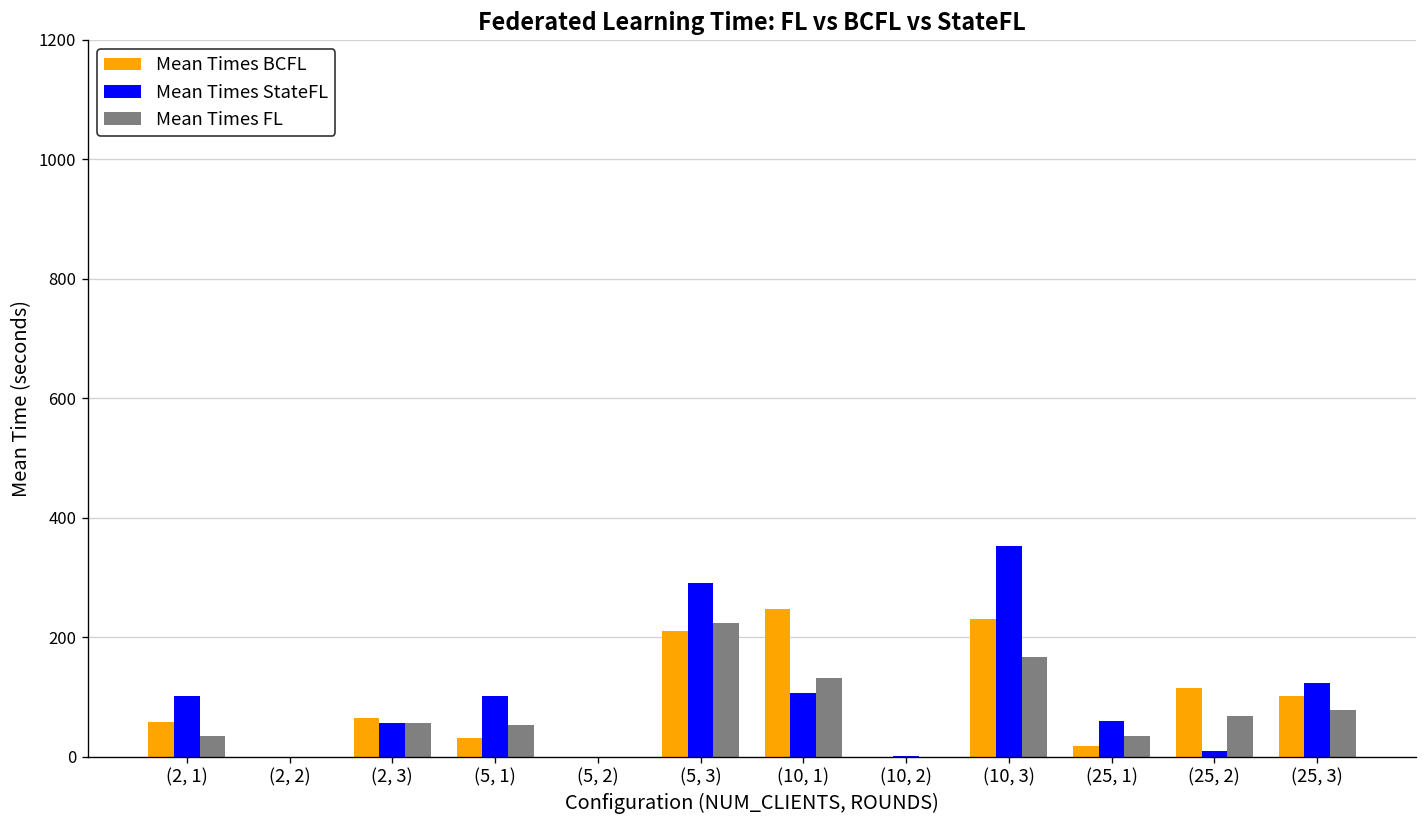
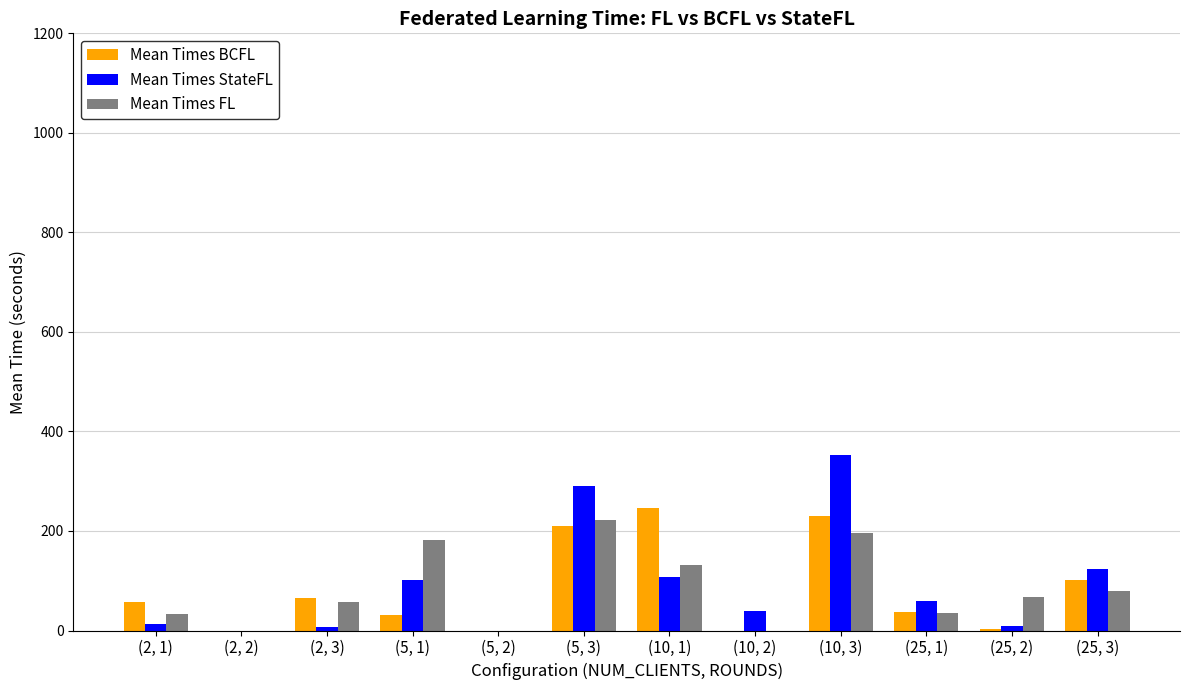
  {
    "Mean Times BCFL": {
      "(2, 1)": 60,
      "(2, 2)": 0,
      "(2, 3)": 60,
      "(5, 1)": 30,
      "(5, 2)": 0,
      "(5, 3)": 210,
      "(10, 1)": 250,
      "(10, 2)": 0,
      "(10, 3)": 230,
-     "(25, 1)": 20,
-     "(25, 2)": 110,
+     "(25, 1)": 40,
+     "(25, 2)": 0,
      "(25, 3)": 100
    },
    "Mean Times StateFL": {
-     "(2, 1)": 100,
+     "(2, 1)": 10,
      "(2, 2)": 0,
-     "(2, 3)": 60,
+     "(2, 3)": 10,
      "(5, 1)": 100,
      "(5, 2)": 0,
      "(5, 3)": 290,
      "(10, 1)": 110,
-     "(10, 2)": 0,
+     "(10, 2)": 40,
      "(10, 3)": 350,
      "(25, 1)": 60,
      "(25, 2)": 10,
      "(25, 3)": 120
    },
    "Mean Times FL": {
      "(2, 1)": 30,
      "(2, 2)": 0,
      "(2, 3)": 60,
-     "(5, 1)": 50,
+     "(5, 1)": 180,
      "(5, 2)": 0,
      "(5, 3)": 220,
      "(10, 1)": 130,
      "(10, 2)": 0,
-     "(10, 3)": 170,
+     "(10, 3)": 200,
      "(25, 1)": 30,
      "(25, 2)": 70,
      "(25, 3)": 80
    }
  }
